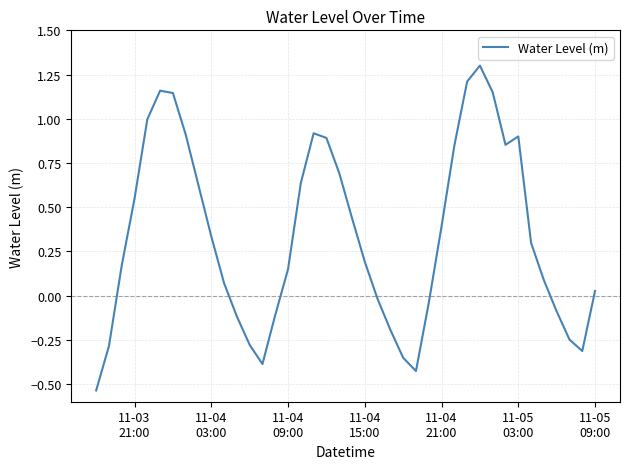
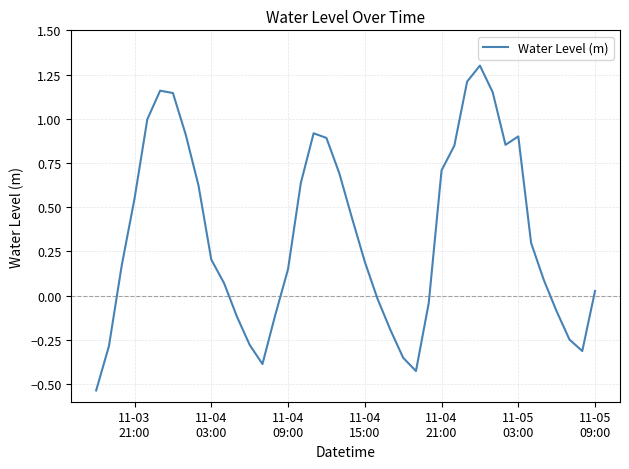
  {
    "11-03 21:00": 0.55,
-   "11-04 03:00": 0.34,
+   "11-04 03:00": 0.20,
    "11-04 09:00": 0.15,
    "11-04 15:00": 0.19,
-   "11-04 21:00": 0.39,
+   "11-04 21:00": 0.71,
    "11-05 03:00": 0.90,
    "11-05 09:00": 0.03
  }
